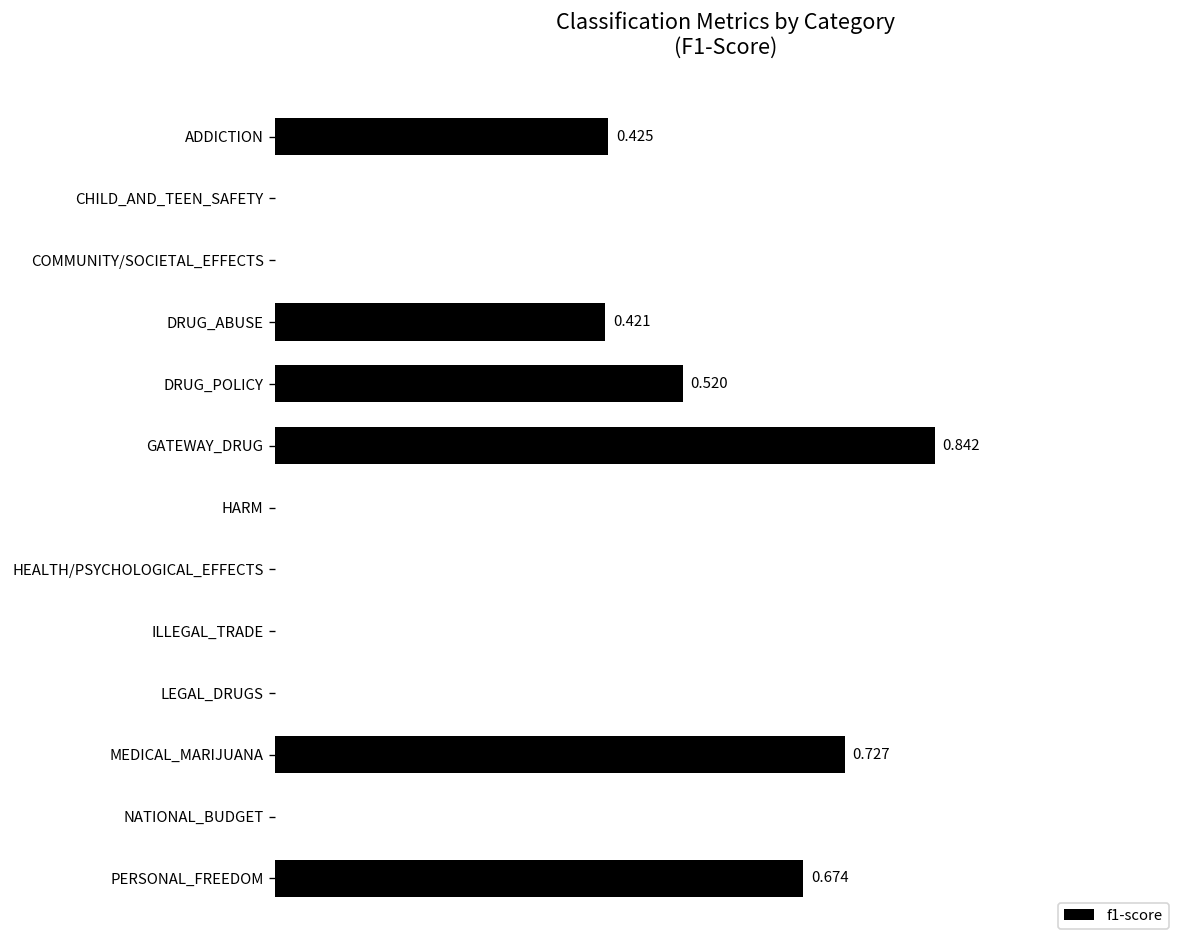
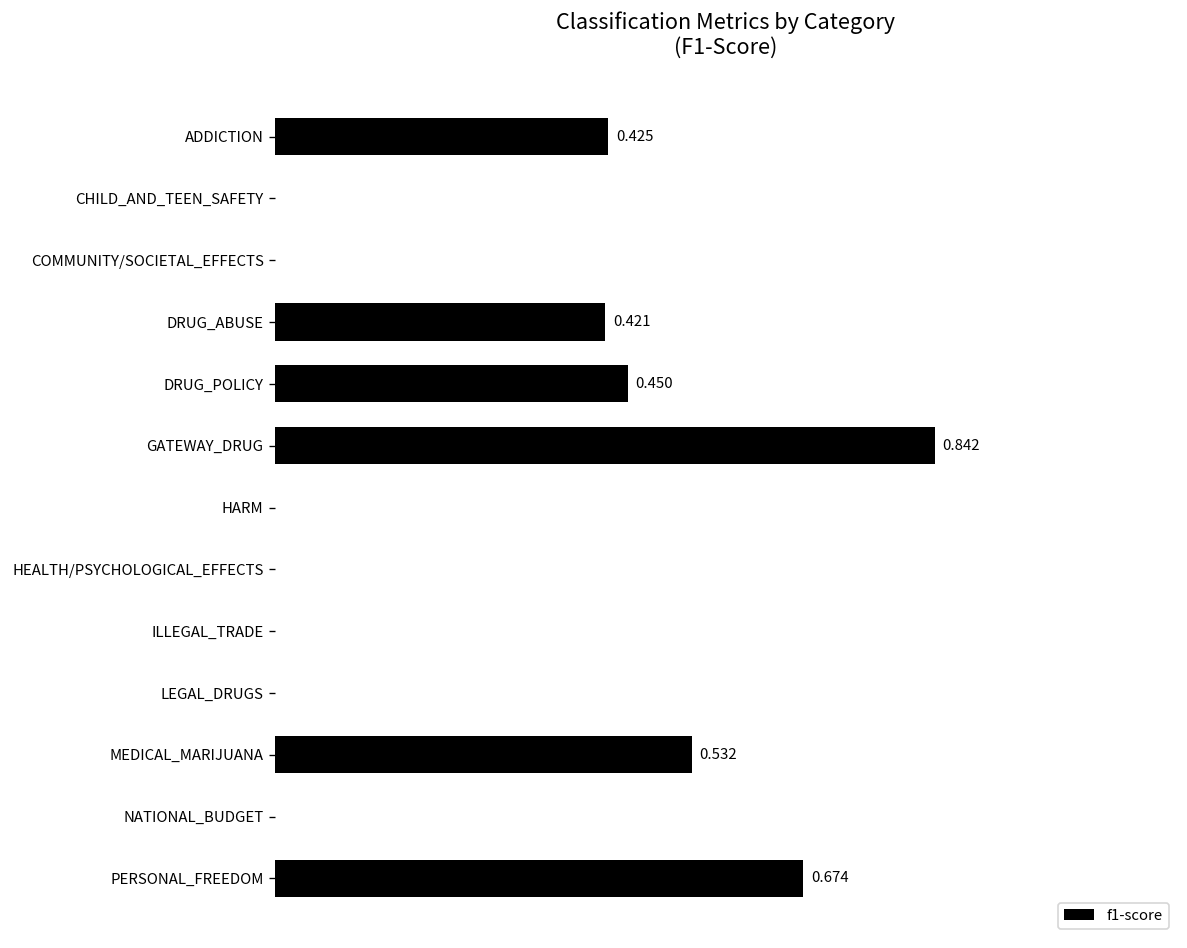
  {
    "ADDICTION": 0.425,
    "DRUG_ABUSE": 0.421,
-   "DRUG_POLICY": 0.520,
+   "DRUG_POLICY": 0.450,
    "GATEWAY_DRUG": 0.842,
-   "MEDICAL_MARIJUANA": 0.727,
+   "MEDICAL_MARIJUANA": 0.532,
    "PERSONAL_FREEDOM": 0.674
  }
